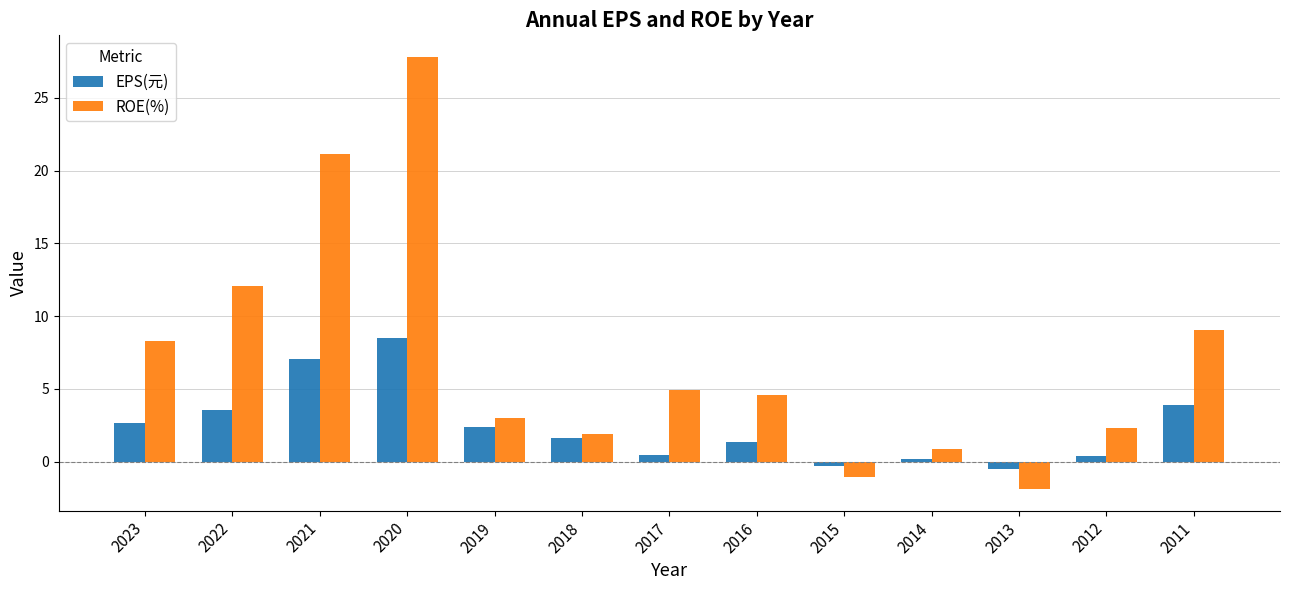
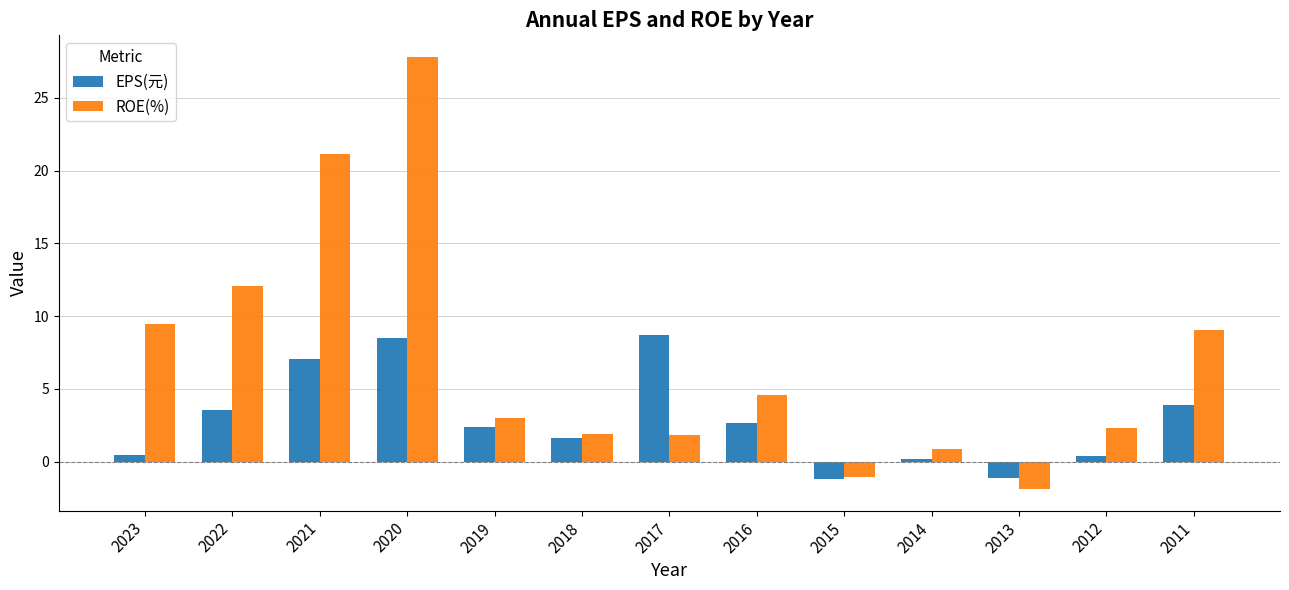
  {
    "EPS(元)": {
-     "2023": 2.7,
+     "2023": 0.5,
      "2022": 3.6,
      "2021": 7.0,
      "2020": 8.5,
      "2019": 2.4,
      "2018": 1.6,
-     "2017": 0.5,
-     "2016": 1.4,
-     "2015": -0.3,
+     "2017": 8.7,
+     "2016": 2.6,
+     "2015": -1.2,
      "2014": 0.2,
-     "2013": -0.5,
+     "2013": -1.1,
      "2012": 0.4,
      "2011": 3.9
    },
    "ROE(%)": {
-     "2023": 8.3,
+     "2023": 9.5,
      "2022": 12.1,
      "2021": 21.1,
      "2020": 27.8,
      "2019": 3.0,
      "2018": 1.9,
-     "2017": 4.9,
+     "2017": 1.8,
      "2016": 4.6,
      "2015": -1.1,
      "2014": 0.8,
      "2013": -1.9,
      "2012": 2.3,
      "2011": 9.0
    }
  }
